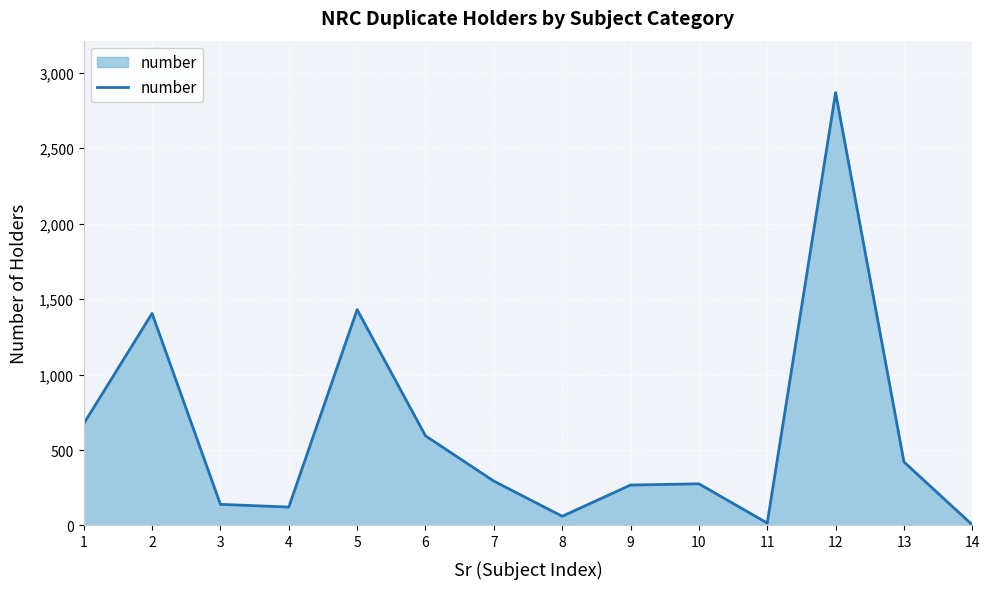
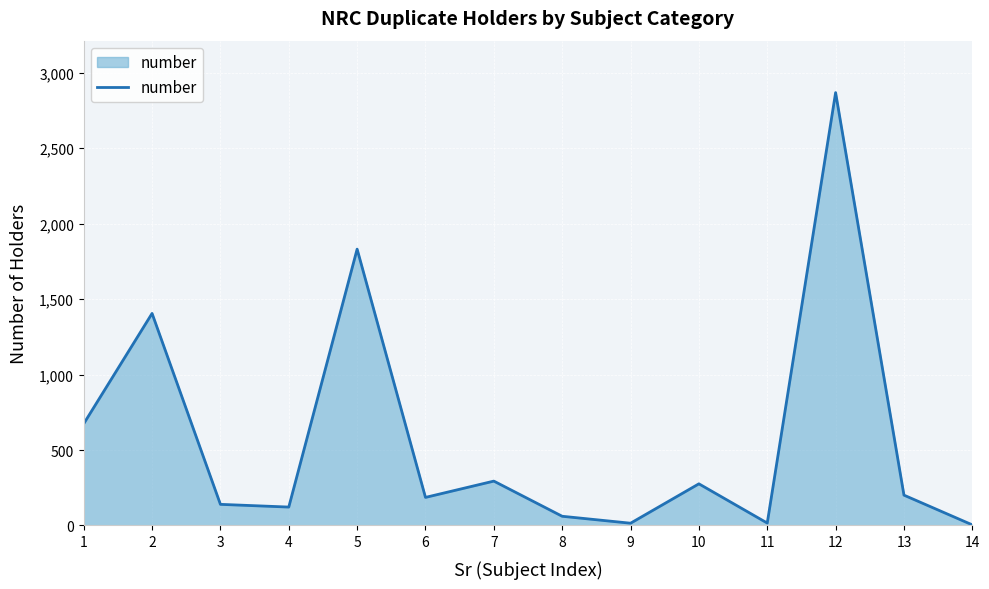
  {
    "1": "670",
    "2": "1,410",
    "3": "140",
    "4": "120",
-   "5": "1,430",
-   "6": "590",
+   "5": "1,830",
+   "6": "190",
    "7": "290",
    "8": "60",
-   "9": "270",
+   "9": "20",
    "10": "280",
    "11": "20",
    "12": "2,870",
-   "13": "420",
+   "13": "200",
    "14": "0"
  }
